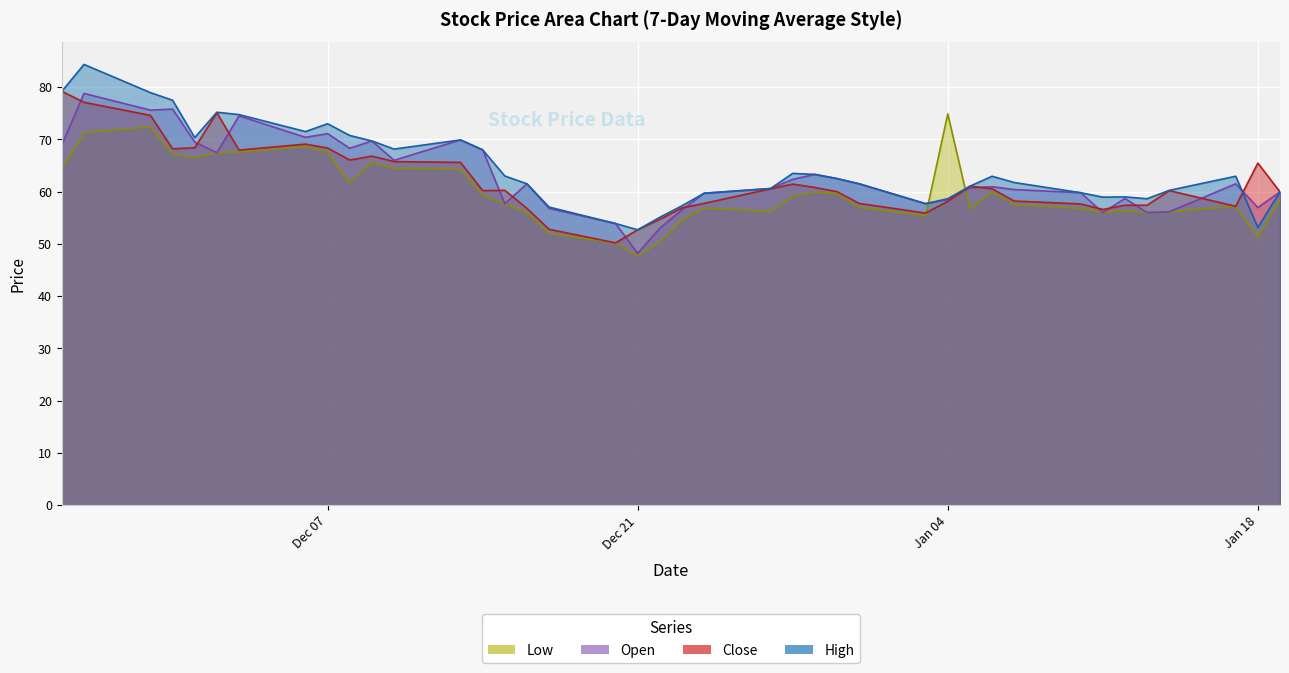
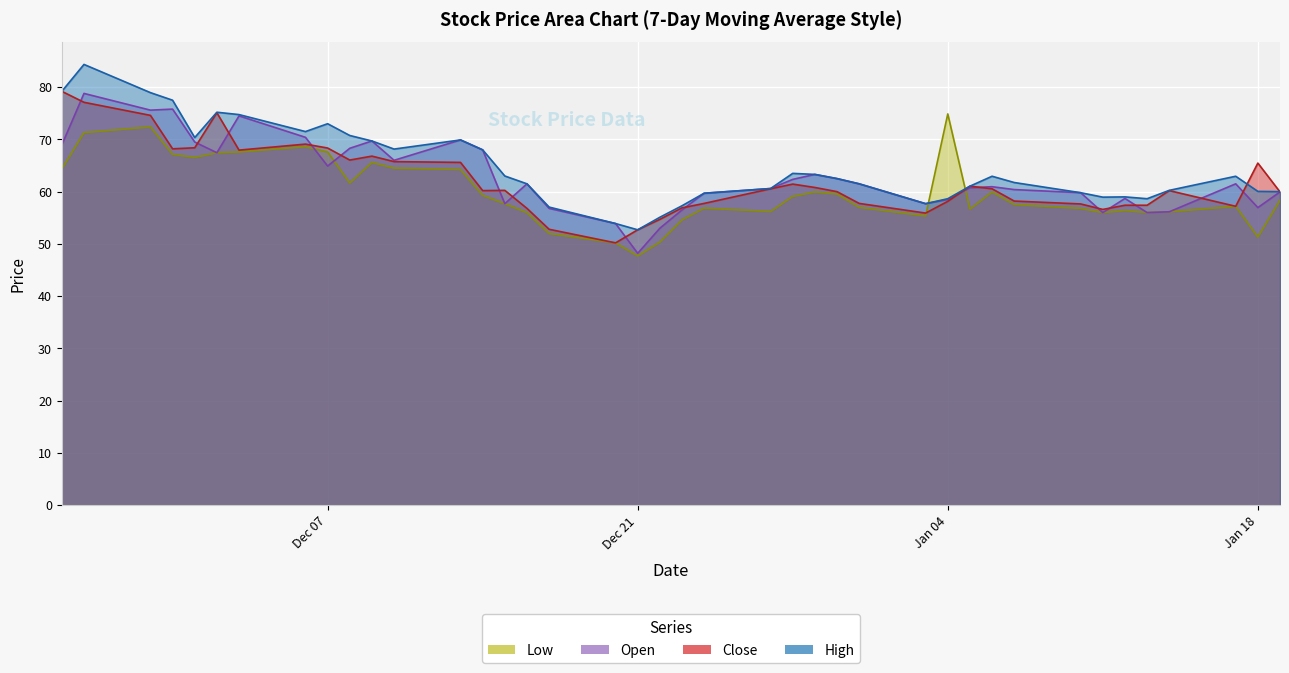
  {
    "Low": {
      "Dec 07": 68,
      "Dec 21": 48,
      "Jan 04": 75,
      "Jan 18": 51
    },
    "Open": {
-     "Dec 07": 71,
+     "Dec 07": 65,
      "Dec 21": 48,
      "Jan 18": 57
    },
    "Close": {
      "Dec 07": 68,
      "Jan 18": 65
    },
    "High": {
      "Dec 07": 73,
-     "Jan 18": 53
+     "Jan 18": 60
    }
  }
